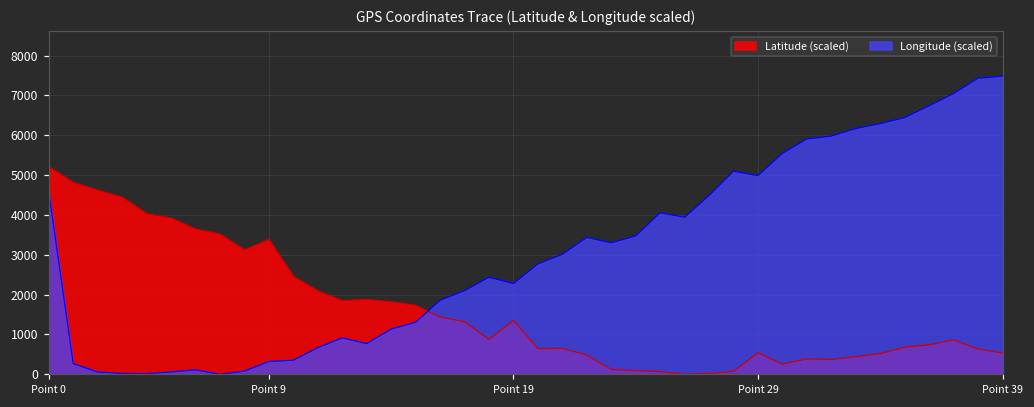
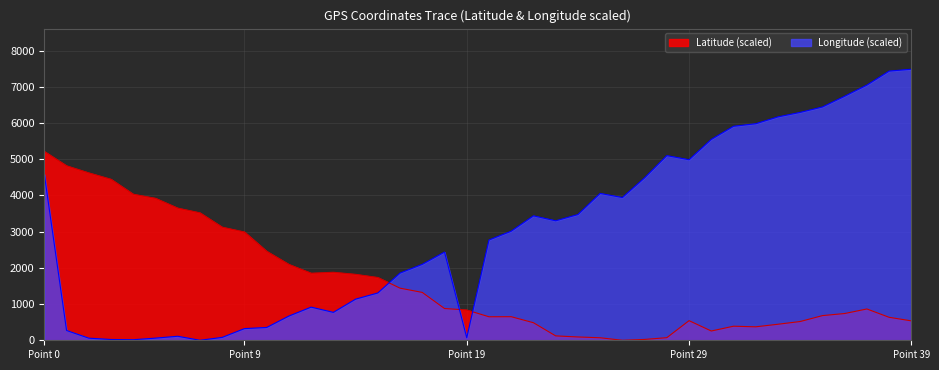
  {
    "Latitude (scaled)": {
      "Point 0": 5200,
-     "Point 9": 3400,
-     "Point 19": 1400,
+     "Point 9": 3000,
+     "Point 19": 800,
      "Point 29": 500,
      "Point 39": 500
    },
    "Longitude (scaled)": {
      "Point 0": 4600,
      "Point 9": 300,
-     "Point 19": 2300,
+     "Point 19": 100,
      "Point 29": 5000,
      "Point 39": 7500
    }
  }
